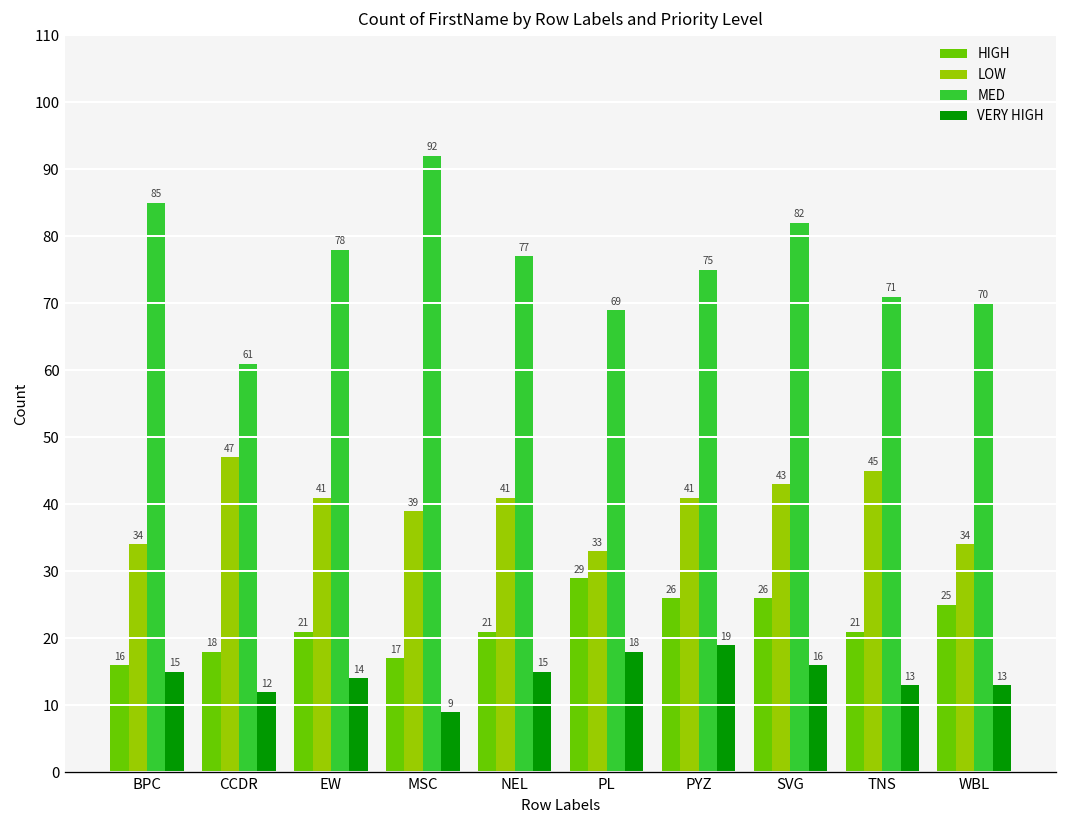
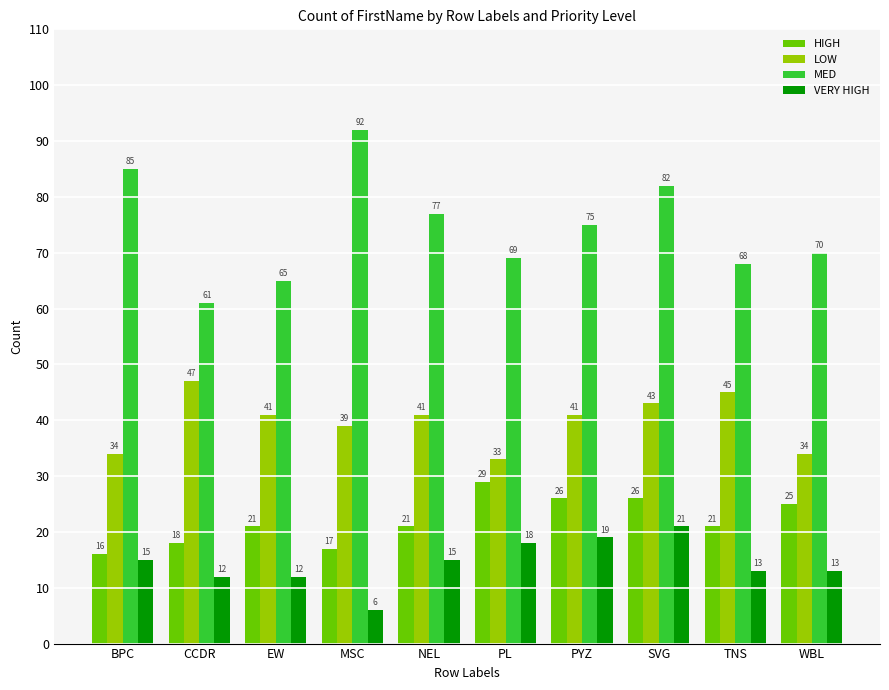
  {
    "MED": {
      "BPC": 85,
      "CCDR": 61,
-     "EW": 78,
+     "EW": 65,
      "MSC": 92,
      "NEL": 77,
      "PL": 69,
      "PYZ": 75,
      "SVG": 82,
-     "TNS": 71,
+     "TNS": 68,
      "WBL": 70
    },
    "VERY HIGH": {
      "BPC": 15,
      "CCDR": 12,
-     "EW": 14,
-     "MSC": 9,
+     "EW": 12,
+     "MSC": 6,
      "NEL": 15,
      "PL": 18,
      "PYZ": 19,
-     "SVG": 16,
+     "SVG": 21,
      "TNS": 13,
      "WBL": 13
    }
  }
